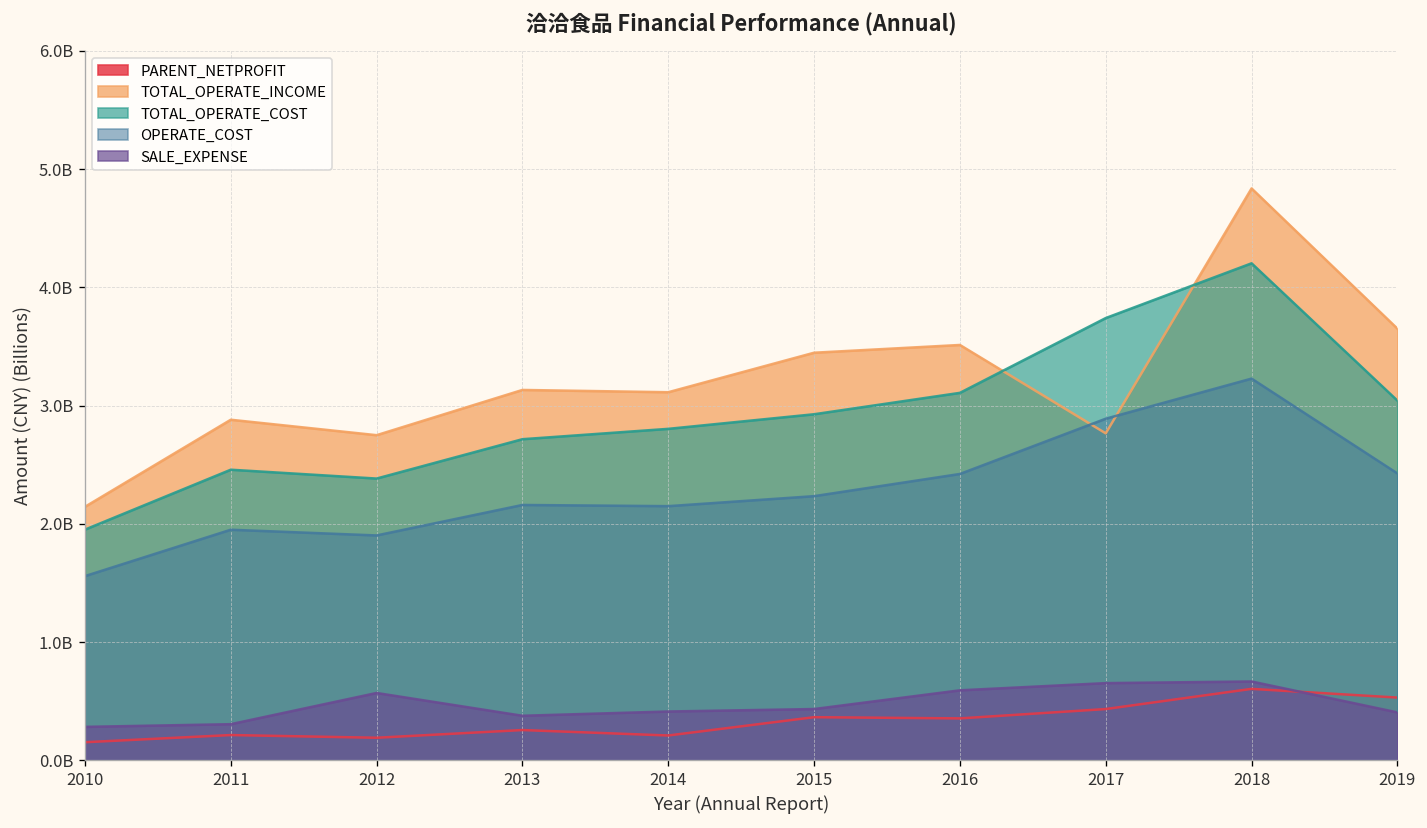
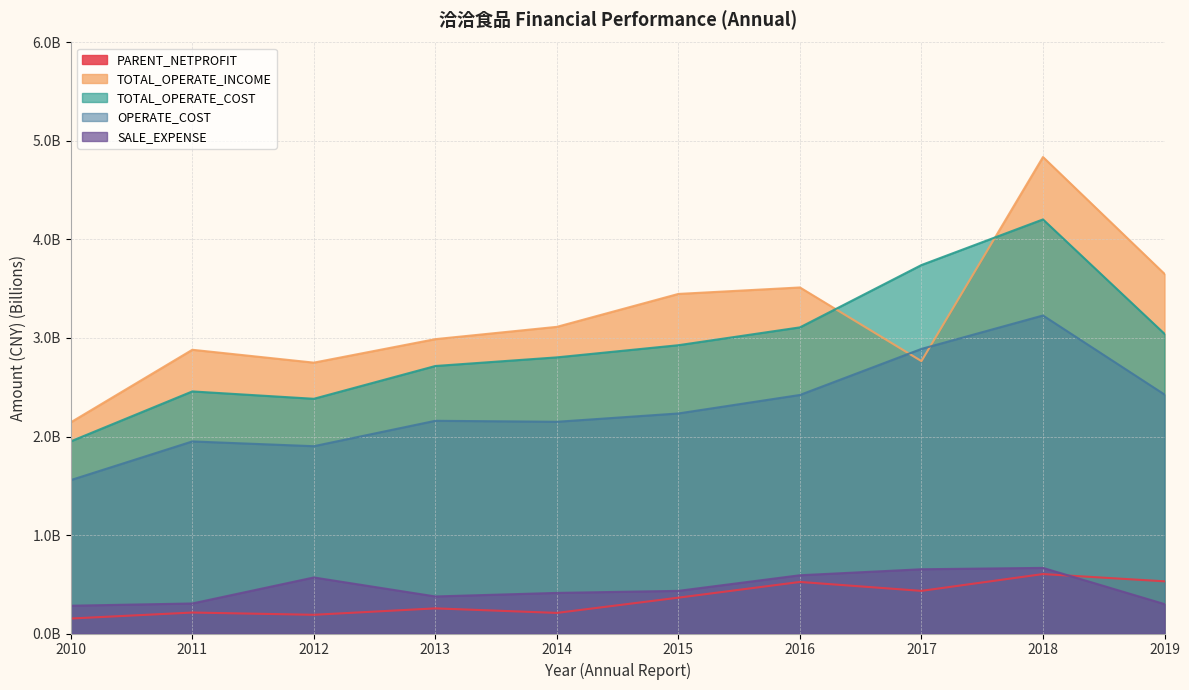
  {
    "PARENT_NETPROFIT": {
      "2010": 200000000,
      "2011": 200000000,
      "2012": 200000000,
      "2013": 300000000,
      "2014": 200000000,
      "2015": 400000000,
-     "2016": 400000000,
+     "2016": 500000000,
      "2017": 400000000,
      "2018": 600000000,
      "2019": 500000000
    },
    "TOTAL_OPERATE_INCOME": {
      "2010": 2100000000,
      "2011": 2900000000,
      "2012": 2700000000,
-     "2013": 3100000000,
+     "2013": 3000000000,
      "2014": 3100000000,
      "2015": 3400000000,
      "2016": 3500000000,
      "2017": 2800000000,
      "2018": 4800000000,
      "2019": 3700000000
    },
    "SALE_EXPENSE": {
      "2010": 300000000,
      "2011": 300000000,
      "2012": 600000000,
      "2013": 400000000,
      "2014": 400000000,
      "2015": 400000000,
      "2016": 600000000,
      "2017": 700000000,
      "2018": 700000000,
-     "2019": 400000000
+     "2019": 300000000
    }
  }
